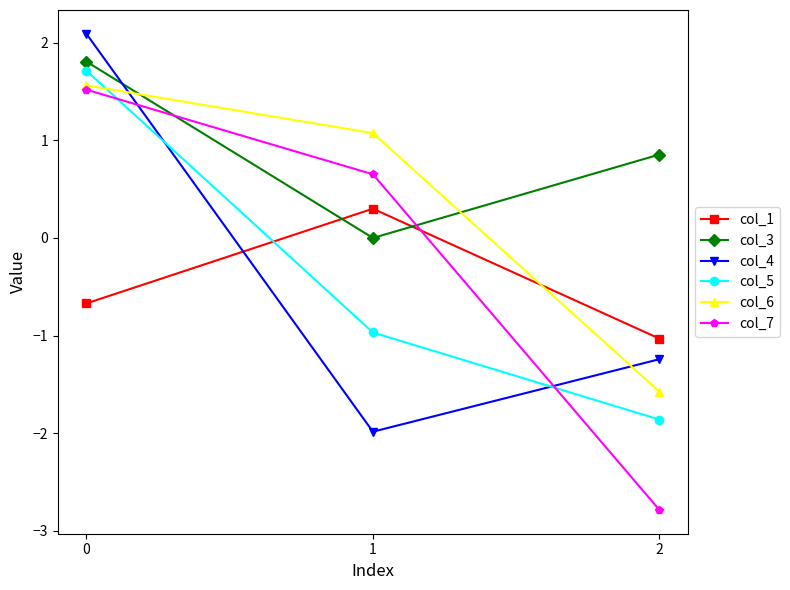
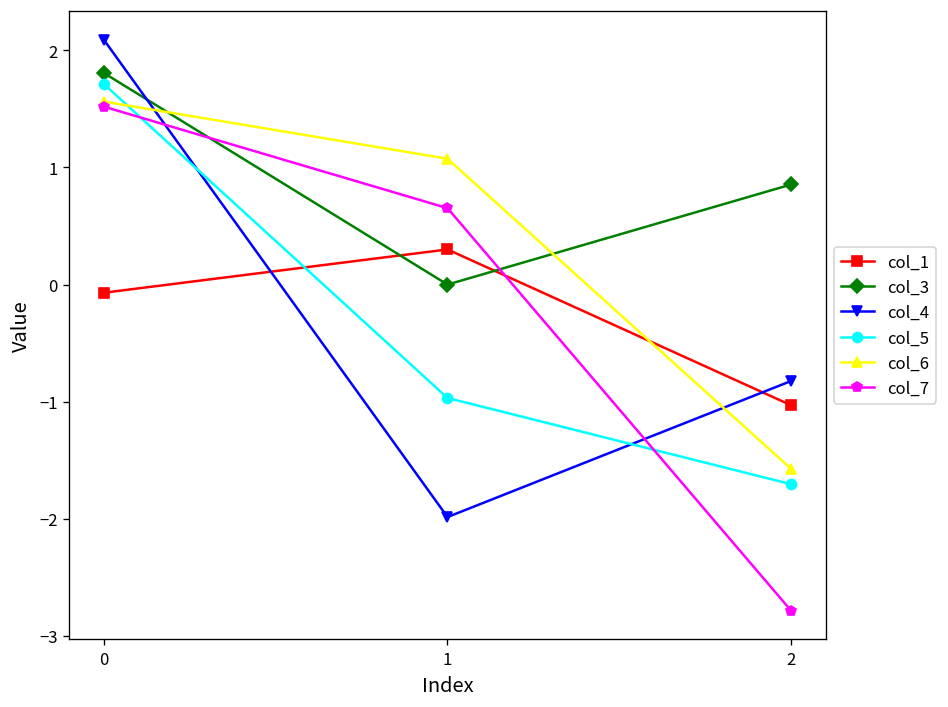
  {
    "col_1": {
-     "0": -0.7,
+     "0": -0.1,
      "1": 0.3,
      "2": -1.0
    },
    "col_3": {
      "0": 1.8,
      "1": 0.0,
      "2": 0.9
    },
    "col_4": {
      "0": 2.1,
      "1": -2.0,
-     "2": -1.2
+     "2": -0.8
    },
    "col_5": {
      "0": 1.7,
      "1": -1.0,
-     "2": -1.9
+     "2": -1.7
    },
    "col_6": {
      "0": 1.6,
      "1": 1.1,
      "2": -1.6
    },
    "col_7": {
      "0": 1.5,
      "1": 0.7,
      "2": -2.8
    }
  }
